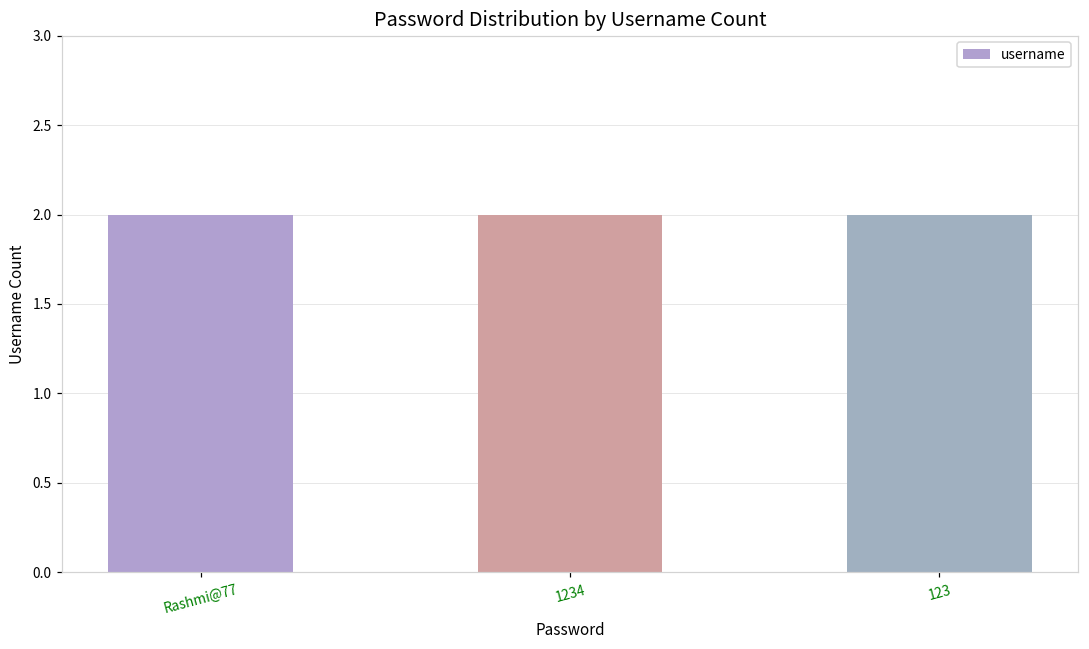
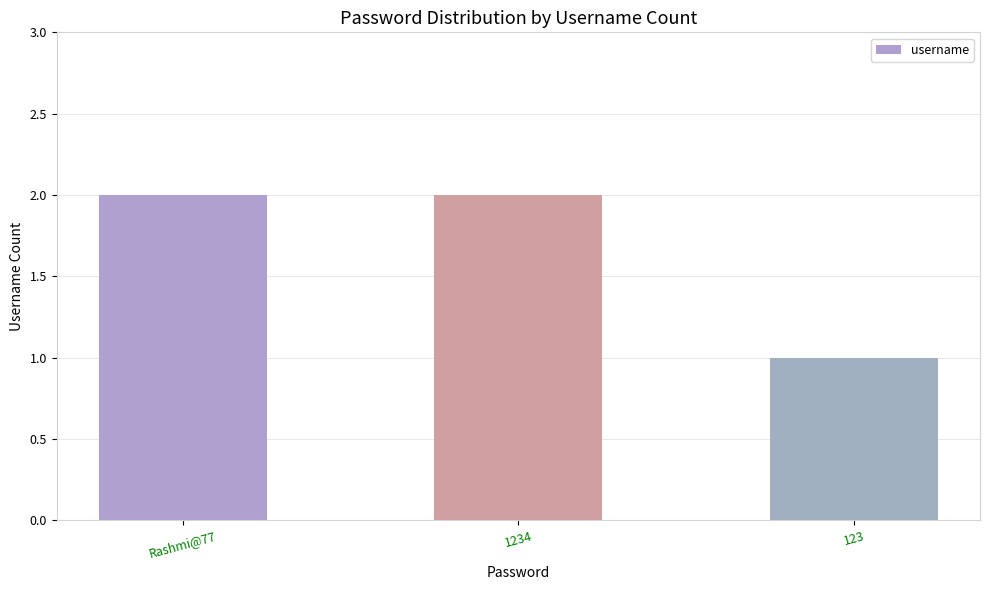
  {
    "Rashmi@77": 2,
    "1234": 2,
-   "123": 2
+   "123": 1
  }
